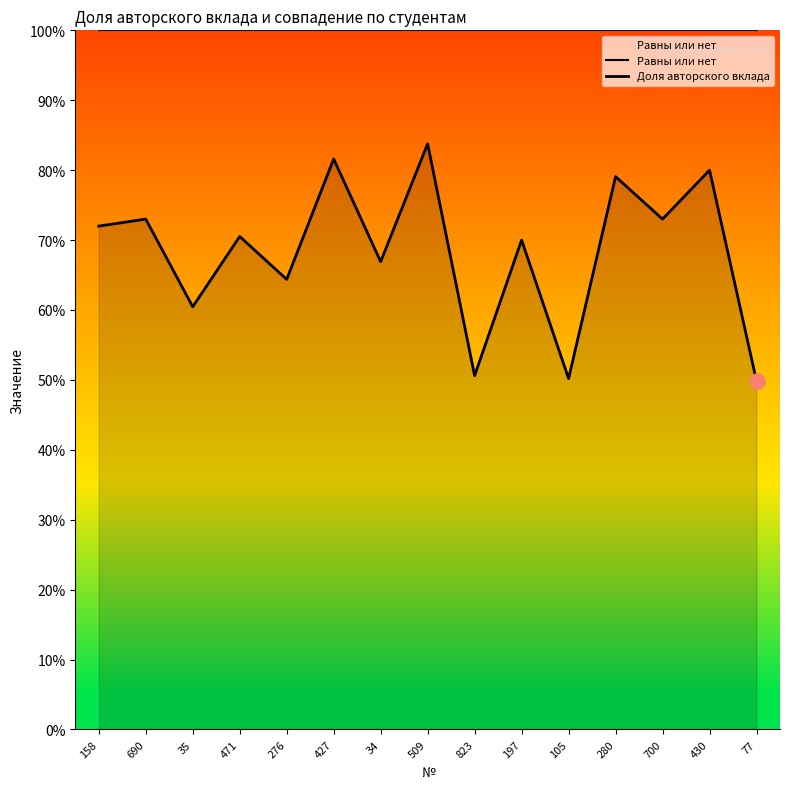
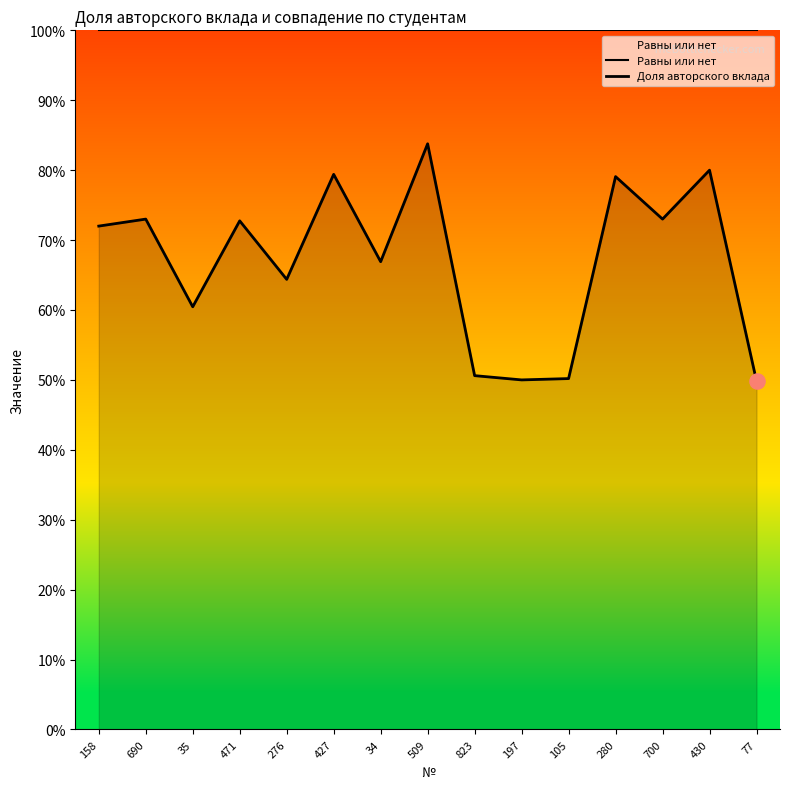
  {
    "Доля авторского вклада": {
      "158": "72%",
      "690": "73%",
      "35": "60%",
-     "471": "71%",
+     "471": "73%",
      "276": "64%",
-     "427": "82%",
+     "427": "79%",
      "34": "67%",
      "509": "84%",
      "823": "51%",
-     "197": "70%",
+     "197": "50%",
      "105": "50%",
      "280": "79%",
      "700": "73%",
      "430": "80%"
    }
  }
